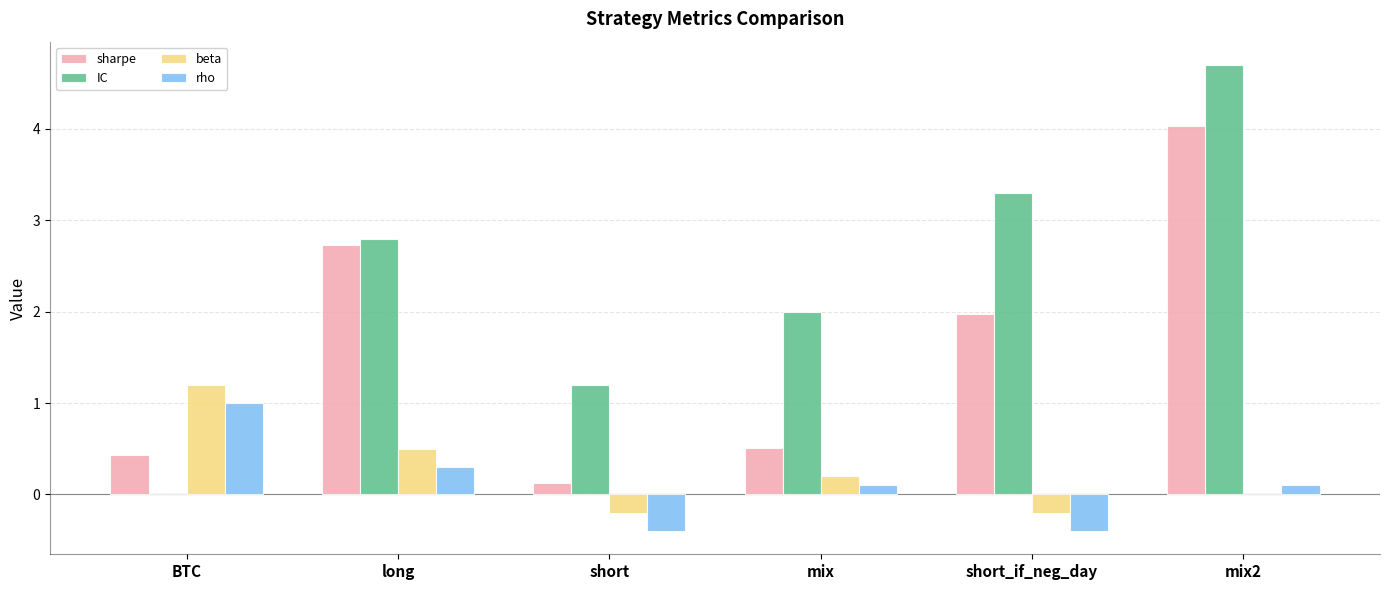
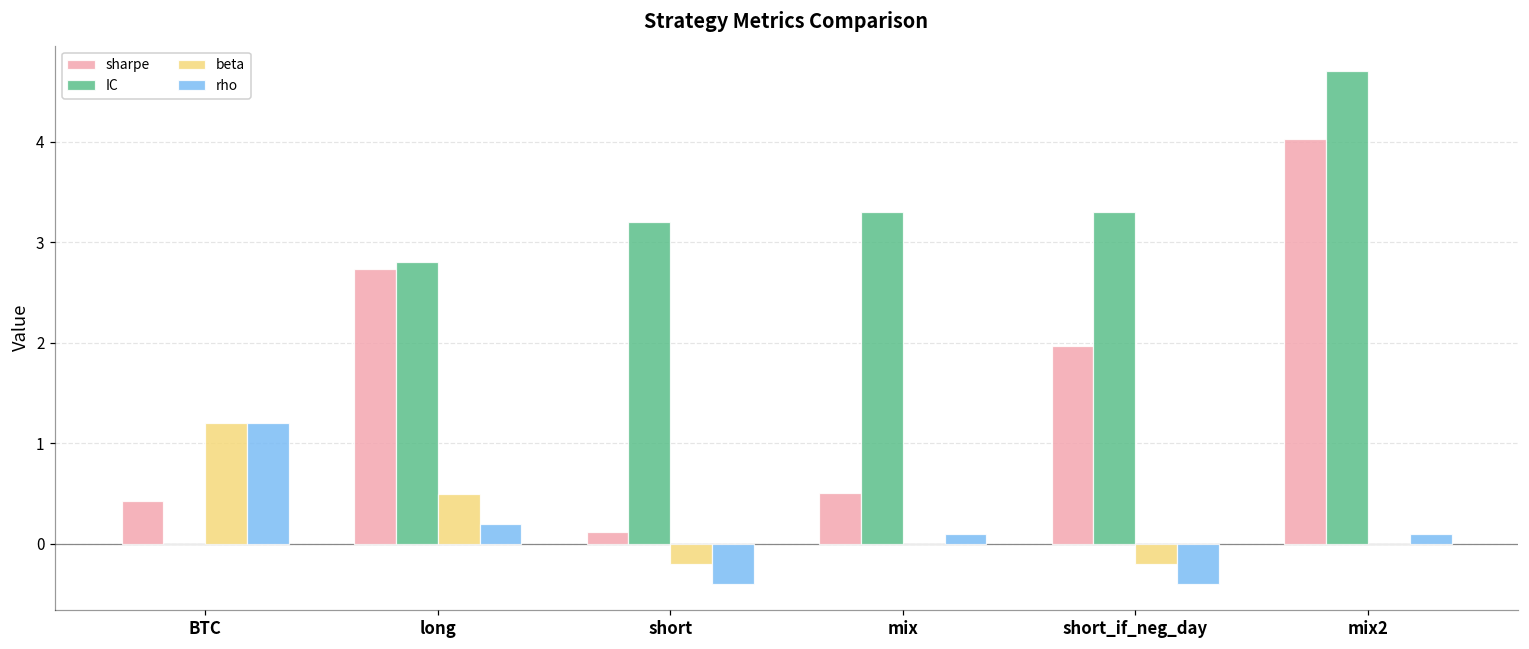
  {
    "sharpe": {
      "BTC": 0.4,
      "long": 2.7,
      "short": 0.1,
      "mix": 0.5,
      "short_if_neg_day": 2.0,
      "mix2": 4.0
    },
    "IC": {
      "BTC": 0.0,
      "long": 2.8,
-     "short": 1.2,
-     "mix": 2.0,
+     "short": 3.2,
+     "mix": 3.3,
      "short_if_neg_day": 3.3,
      "mix2": 4.7
    },
    "beta": {
      "BTC": 1.2,
      "long": 0.5,
      "short": -0.2,
-     "mix": 0.2,
+     "mix": 0.0,
      "short_if_neg_day": -0.2,
      "mix2": 0.0
    },
    "rho": {
-     "BTC": 1.0,
-     "long": 0.3,
+     "BTC": 1.2,
+     "long": 0.2,
      "short": -0.4,
      "mix": 0.1,
      "short_if_neg_day": -0.4,
      "mix2": 0.1
    }
  }
